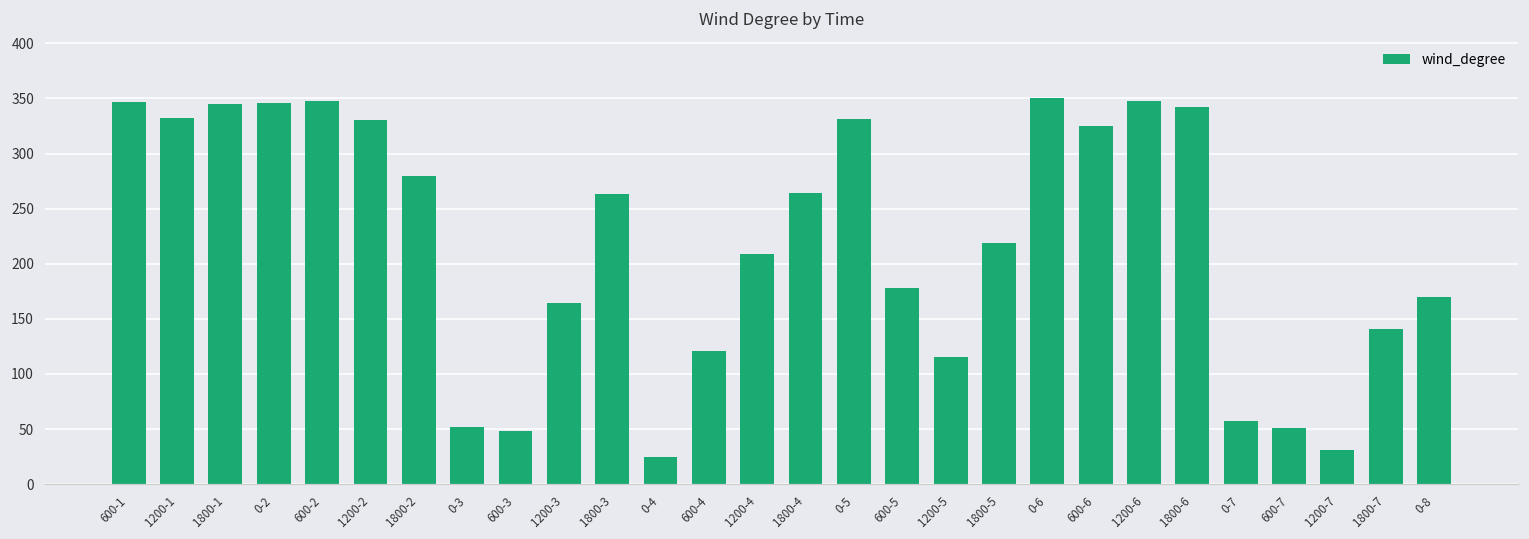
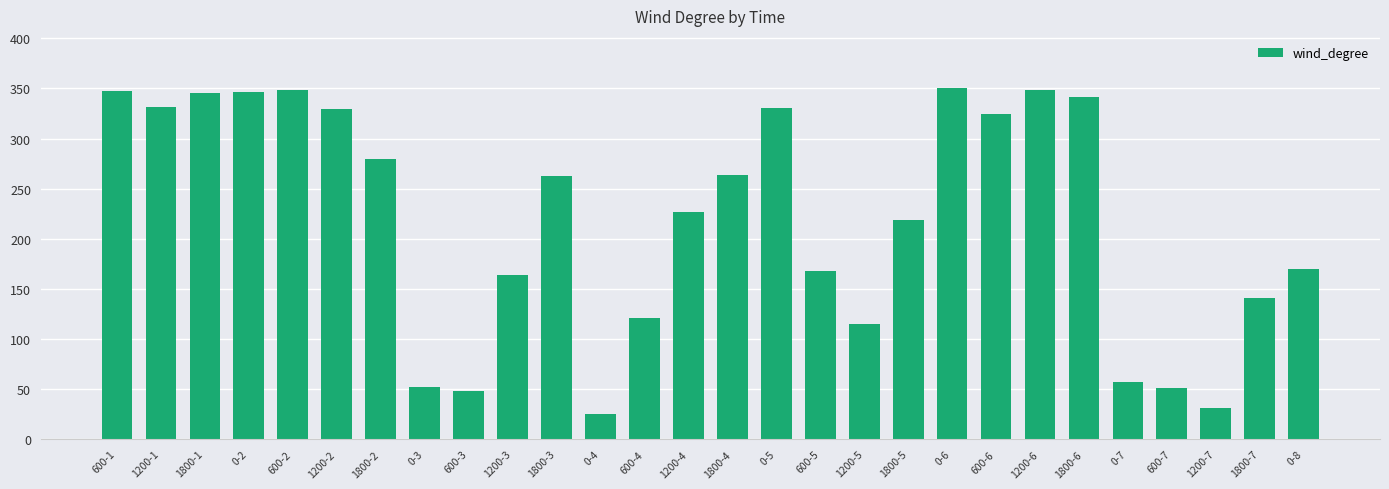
  {
    "600-1": 347,
    "1200-1": 332,
    "1800-1": 345,
    "0-2": 346,
    "600-2": 348,
    "1200-2": 330,
    "1800-2": 280,
    "0-3": 52,
    "600-3": 48,
    "1200-3": 164,
    "1800-3": 263,
    "0-4": 25,
    "600-4": 121,
-   "1200-4": 209,
+   "1200-4": 227,
    "1800-4": 264,
    "0-5": 331,
-   "600-5": 178,
+   "600-5": 168,
    "1200-5": 115,
    "1800-5": 219,
    "0-6": 350,
    "600-6": 325,
    "1200-6": 348,
    "1800-6": 342,
    "0-7": 57,
    "600-7": 51,
    "1200-7": 31,
    "1800-7": 141,
    "0-8": 170
  }
